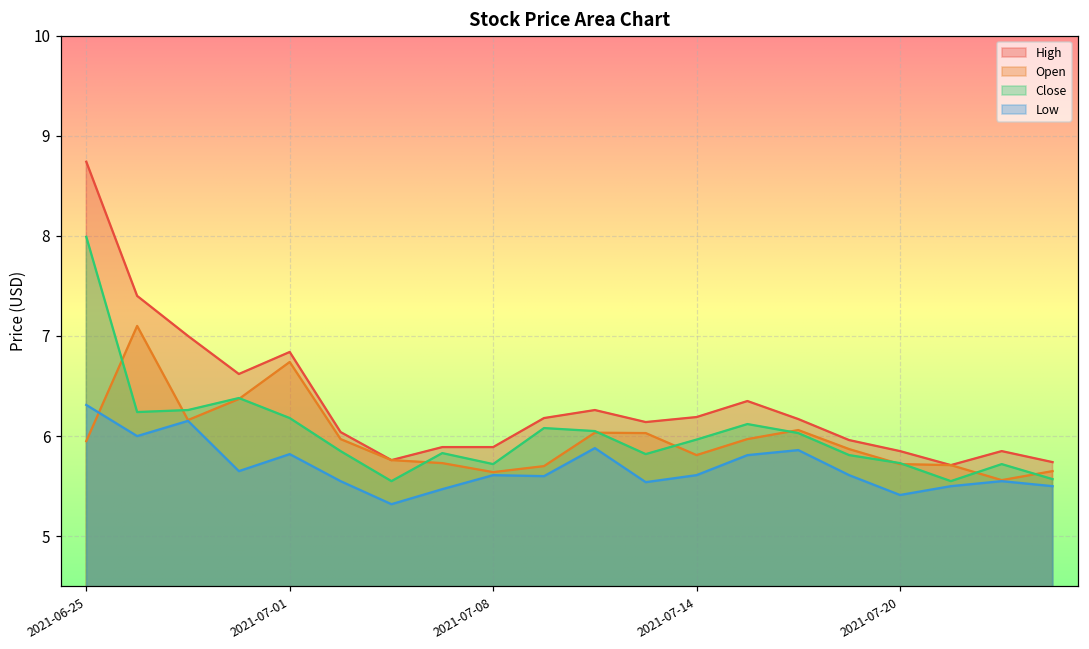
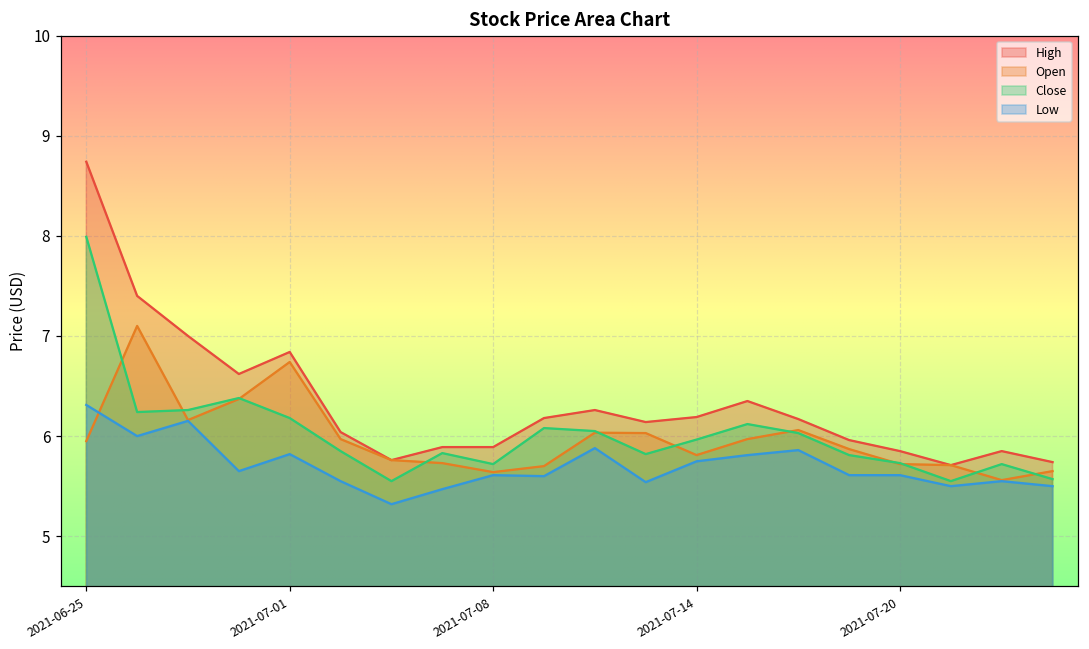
  {
    "Close": {
      "2021-06-25": 8.0,
      "2021-07-01": 6.2,
      "2021-07-08": 5.7,
      "2021-07-14": 6.0
    },
    "Low": {
      "2021-06-25": 6.3,
      "2021-07-01": 5.8,
      "2021-07-08": 5.6,
-     "2021-07-14": 5.6,
-     "2021-07-20": 5.4
+     "2021-07-14": 5.7,
+     "2021-07-20": 5.6
    }
  }
